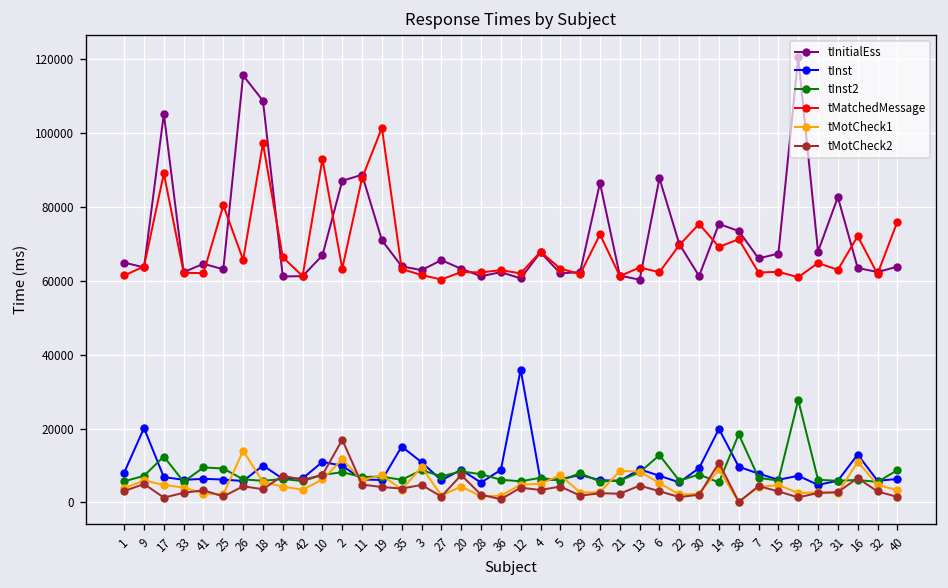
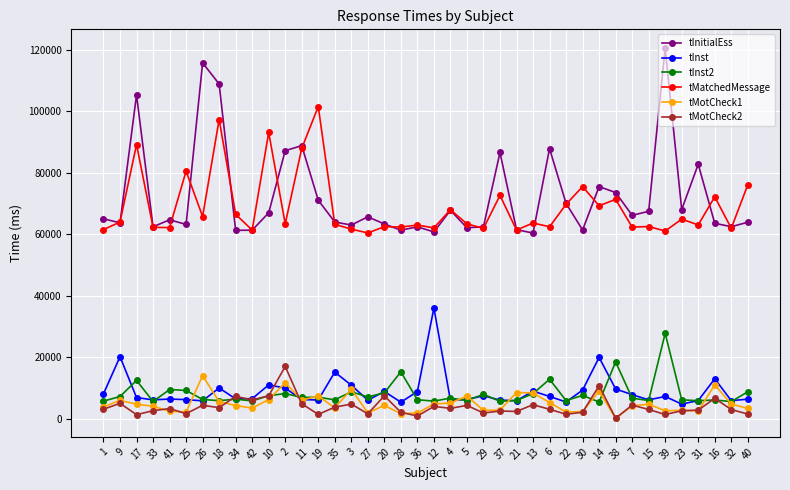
  {
    "tInitialEss": {
      "1": 65000,
      "17": 105000,
      "41": 65000,
      "25": 63000,
      "26": 116000,
      "18": 109000,
      "34": 61000,
      "10": 67000,
      "2": 87000,
      "11": 89000,
      "19": 71000,
      "3": 63000,
      "27": 66000,
      "20": 63000,
      "28": 61000,
      "12": 61000,
      "5": 62000,
      "37": 87000,
      "13": 60000,
      "6": 88000,
      "30": 61000,
      "14": 75000,
      "38": 74000,
      "7": 66000,
      "15": 67000,
      "23": 68000,
      "31": 83000,
      "16": 64000,
      "40": 64000
    },
    "tInst": {
      "1": 8000,
      "9": 20000,
      "17": 7000,
      "41": 6000,
      "25": 6000,
      "18": 10000,
      "10": 11000,
      "2": 10000,
      "19": 6000,
      "35": 15000,
      "3": 11000,
      "27": 6000,
      "28": 5000,
      "36": 9000,
      "12": 36000,
      "6": 7000,
      "30": 9000,
      "14": 20000,
      "38": 10000,
      "7": 8000,
      "39": 7000,
      "23": 5000,
      "16": 13000,
      "40": 6000
    },
    "tInst2": {
      "1": 6000,
      "9": 7000,
      "17": 12000,
      "41": 9000,
      "25": 9000,
      "2": 8000,
      "35": 6000,
      "27": 7000,
-     "28": 8000,
+     "28": 15000,
      "36": 6000,
      "12": 6000,
      "6": 13000,
      "30": 8000,
      "14": 5000,
      "38": 18000,
      "7": 7000,
      "39": 28000,
      "23": 6000,
      "40": 9000
    },
    "tMatchedMessage": {
      "1": 62000,
      "17": 89000,
      "41": 62000,
      "25": 80000,
      "26": 66000,
      "18": 97000,
      "34": 66000,
      "10": 93000,
      "2": 63000,
      "11": 88000,
      "19": 101000,
      "3": 62000,
      "27": 60000,
      "20": 62000,
      "28": 62000,
      "12": 62000,
      "5": 63000,
      "37": 73000,
      "13": 64000,
      "6": 62000,
      "30": 75000,
      "14": 69000,
      "38": 71000,
      "7": 62000,
      "15": 62000,
      "39": 61000,
      "23": 65000,
      "31": 63000,
      "16": 72000,
      "40": 76000
    },
    "tMotCheck1": {
      "9": 6000,
      "17": 5000,
      "33": 4000,
      "41": 2000,
      "26": 14000,
      "34": 4000,
      "42": 3000,
      "10": 6000,
      "2": 12000,
      "20": 4000,
      "36": 2000,
      "4": 5000,
      "5": 7000,
      "29": 3000,
      "21": 9000,
      "6": 5000,
      "14": 9000,
      "15": 5000,
      "39": 3000,
      "16": 11000,
      "40": 3000
    },
    "tMotCheck2": {
      "9": 5000,
      "17": 1000,
      "33": 3000,
      "41": 3000,
      "26": 4000,
      "18": 4000,
      "2": 17000,
      "11": 5000,
-     "19": 4000,
+     "19": 1000,
      "3": 5000,
      "20": 7000,
      "36": 1000,
      "4": 3000,
      "5": 4000,
      "29": 2000,
      "21": 2000,
      "13": 5000,
      "6": 3000,
      "14": 11000,
      "15": 3000,
      "39": 1000,
      "32": 3000,
      "40": 2000
    }
  }
